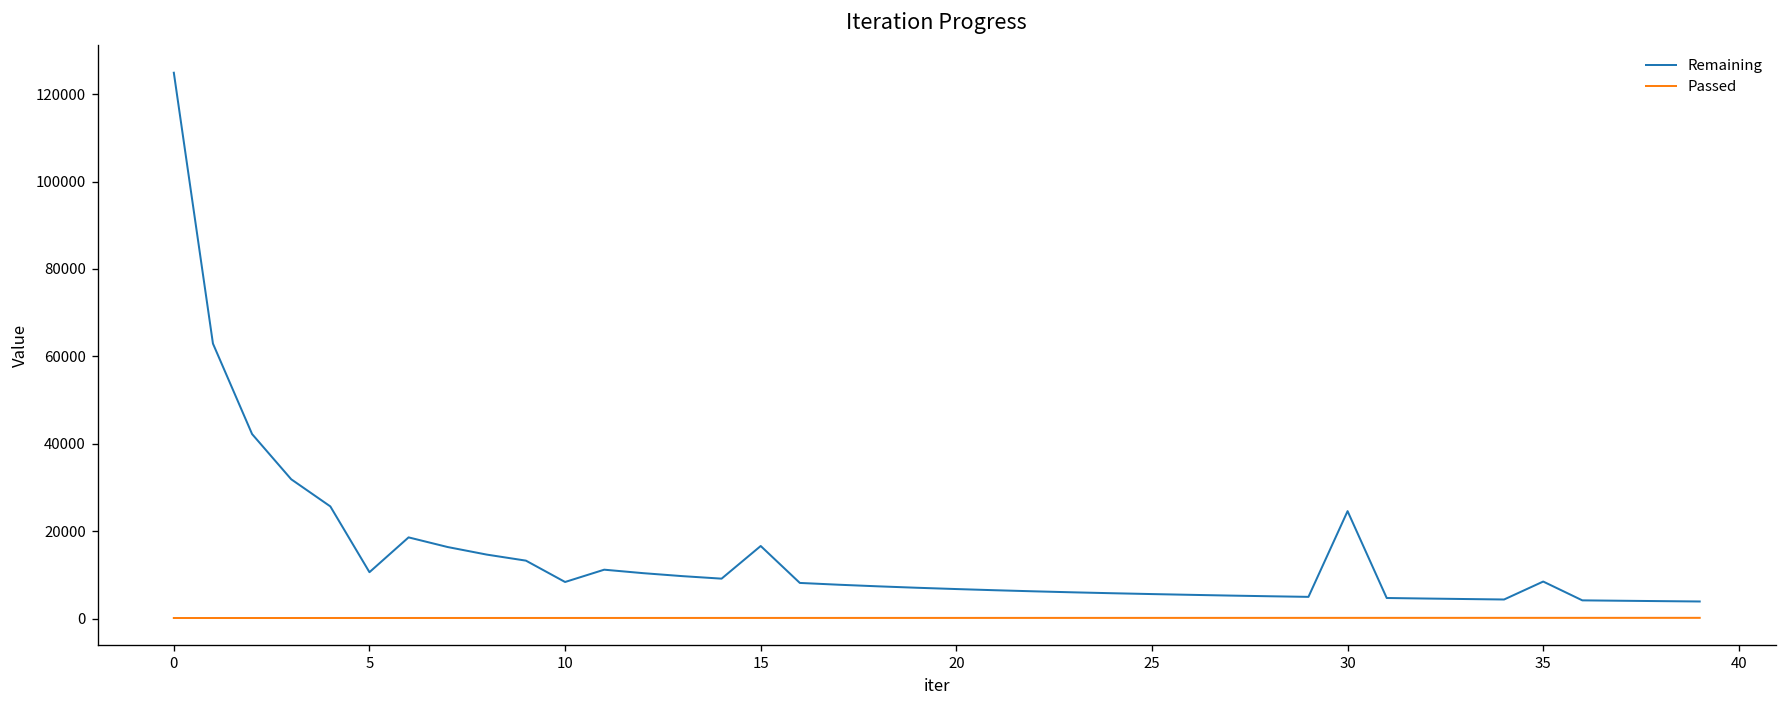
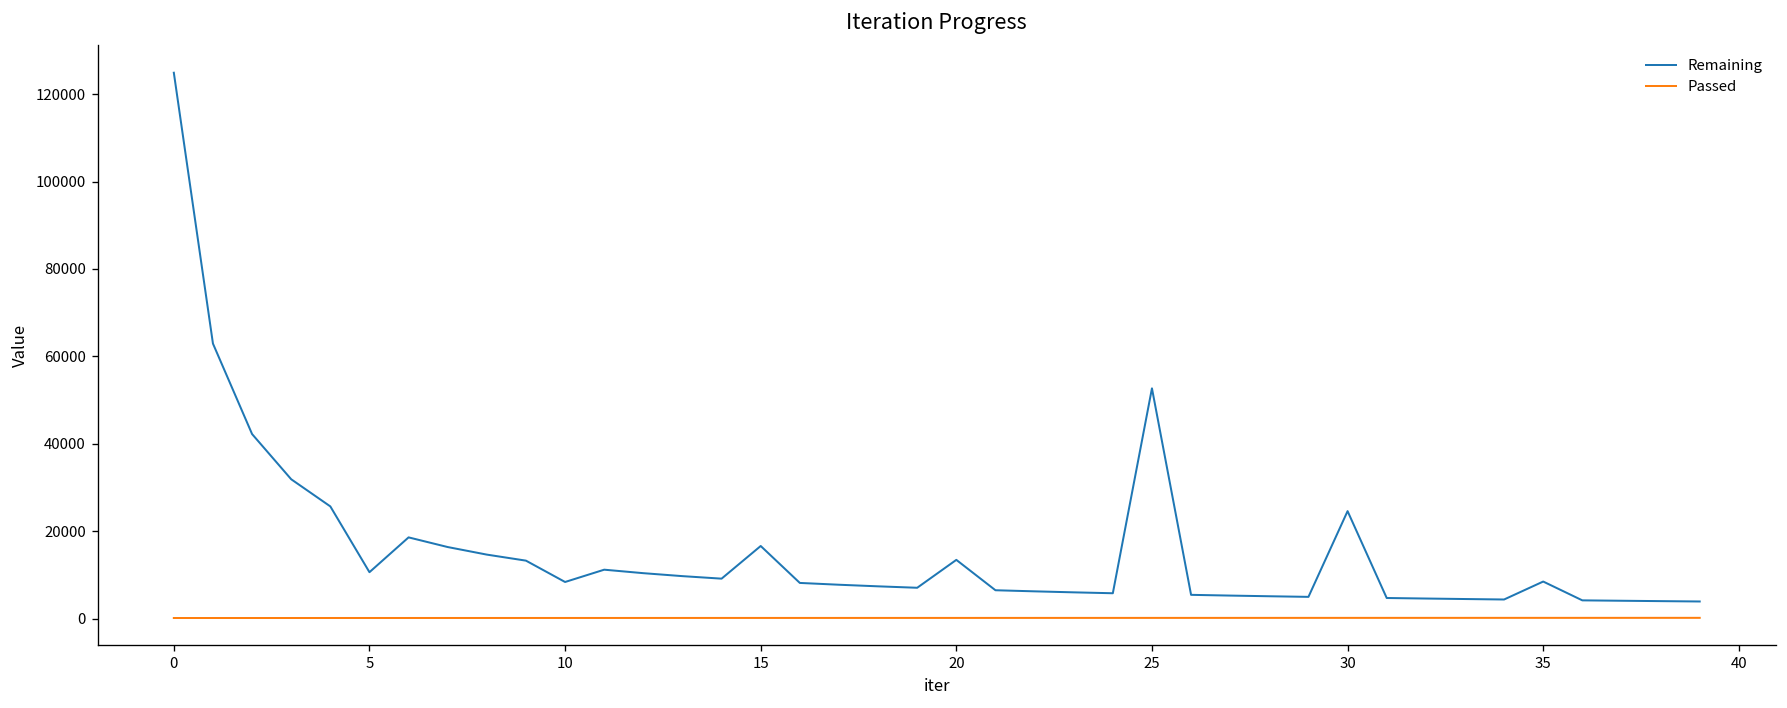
  {
    "Remaining": {
      "0": 125000,
      "5": 11000,
      "10": 8000,
      "15": 17000,
-     "20": 7000,
-     "25": 6000,
+     "20": 13000,
+     "25": 53000,
      "30": 25000,
      "35": 8000
    },
    "Passed": {
      "0": 0,
      "5": 0,
      "10": 0,
      "15": 0,
      "20": 0,
      "25": 0,
      "30": 0,
      "35": 0
    }
  }
